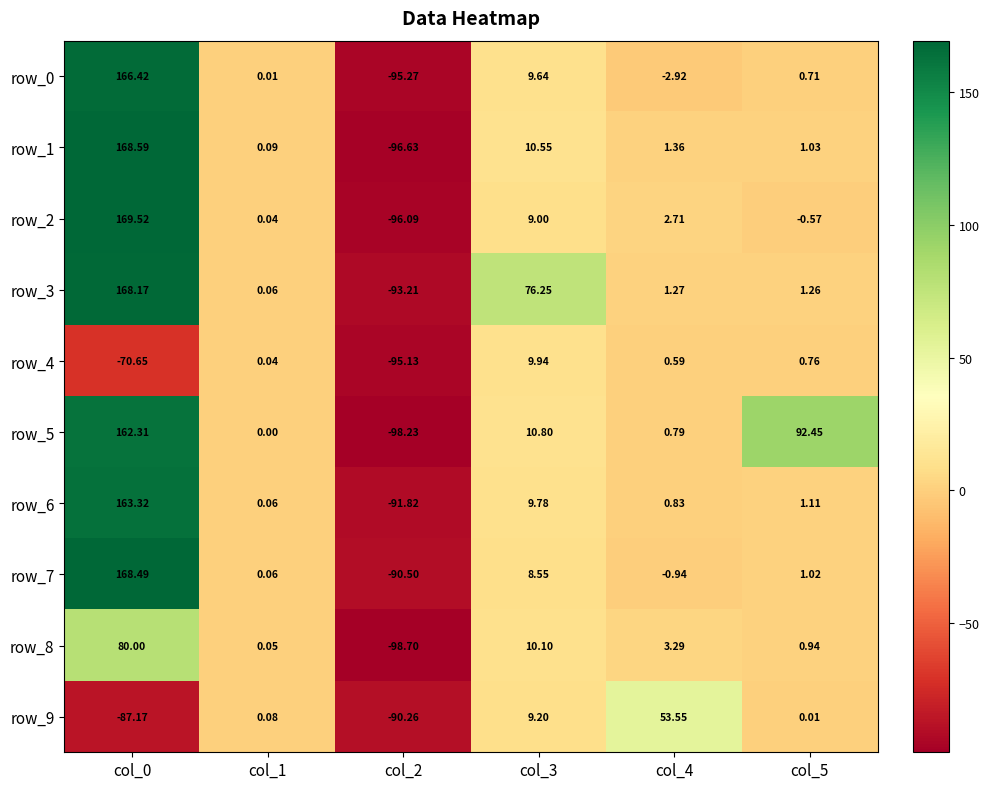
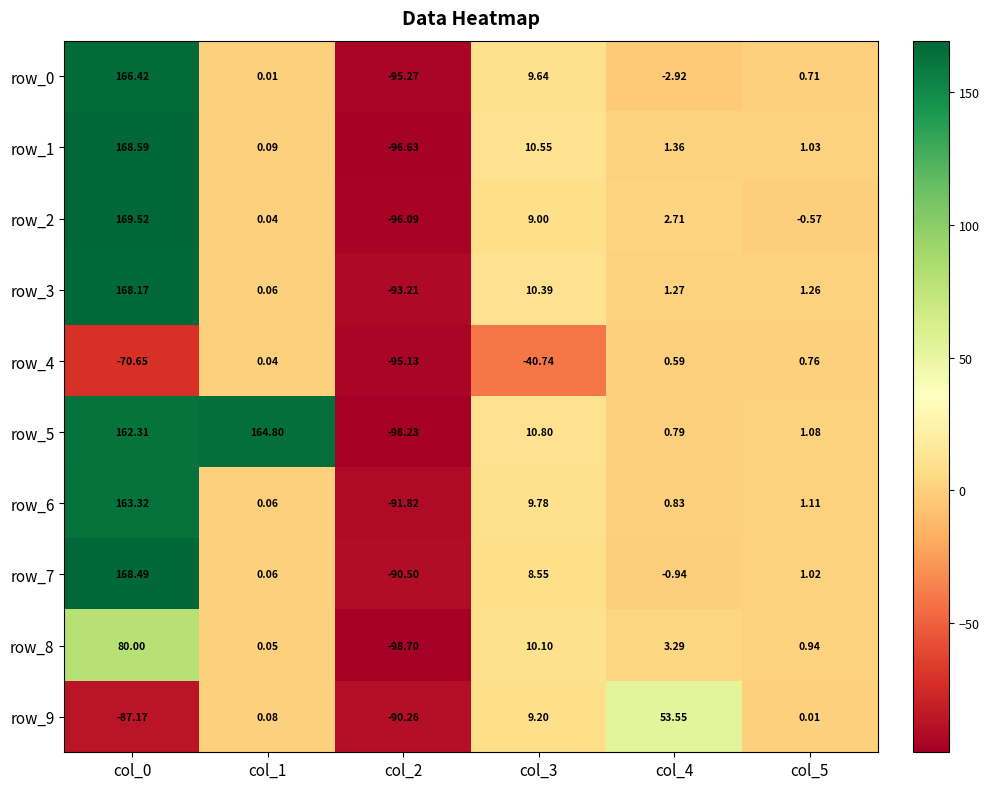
  {
    "row_0": {
      "col_0": 166.42,
      "col_1": 0.01,
      "col_2": -95.27,
      "col_3": 9.64,
      "col_4": -2.92,
      "col_5": 0.71
    },
    "row_1": {
      "col_0": 168.59,
      "col_1": 0.09,
      "col_2": -96.63,
      "col_3": 10.55,
      "col_4": 1.36,
      "col_5": 1.03
    },
    "row_2": {
      "col_0": 169.52,
      "col_1": 0.04,
      "col_2": -96.09,
      "col_3": 9.00,
      "col_4": 2.71,
      "col_5": -0.57
    },
    "row_3": {
      "col_0": 168.17,
      "col_1": 0.06,
      "col_2": -93.21,
-     "col_3": 76.25,
+     "col_3": 10.39,
      "col_4": 1.27,
      "col_5": 1.26
    },
    "row_4": {
      "col_0": -70.65,
      "col_1": 0.04,
      "col_2": -95.13,
-     "col_3": 9.94,
+     "col_3": -40.74,
      "col_4": 0.59,
      "col_5": 0.76
    },
    "row_5": {
      "col_0": 162.31,
-     "col_1": 0.00,
+     "col_1": 164.80,
      "col_2": -98.23,
      "col_3": 10.80,
      "col_4": 0.79,
-     "col_5": 92.45
+     "col_5": 1.08
    },
    "row_6": {
      "col_0": 163.32,
      "col_1": 0.06,
      "col_2": -91.82,
      "col_3": 9.78,
      "col_4": 0.83,
      "col_5": 1.11
    },
    "row_7": {
      "col_0": 168.49,
      "col_1": 0.06,
      "col_2": -90.50,
      "col_3": 8.55,
      "col_4": -0.94,
      "col_5": 1.02
    },
    "row_8": {
      "col_0": 80.00,
      "col_1": 0.05,
      "col_2": -98.70,
      "col_3": 10.10,
      "col_4": 3.29,
      "col_5": 0.94
    },
    "row_9": {
      "col_0": -87.17,
      "col_1": 0.08,
      "col_2": -90.26,
      "col_3": 9.20,
      "col_4": 53.55,
      "col_5": 0.01
    }
  }
